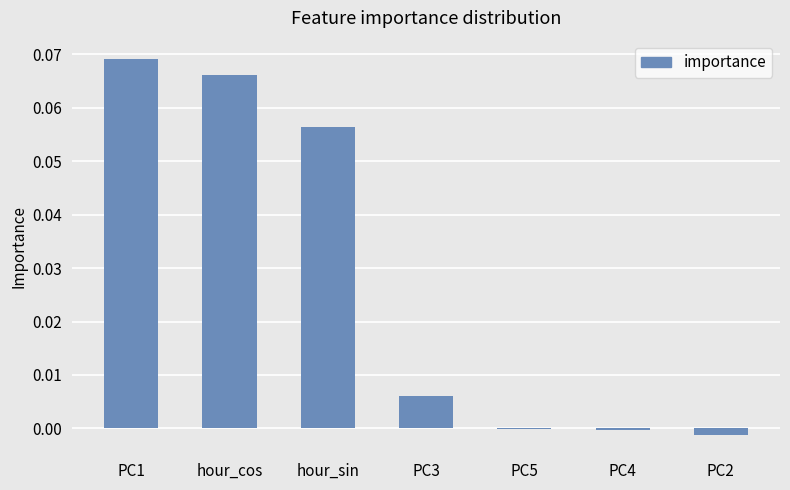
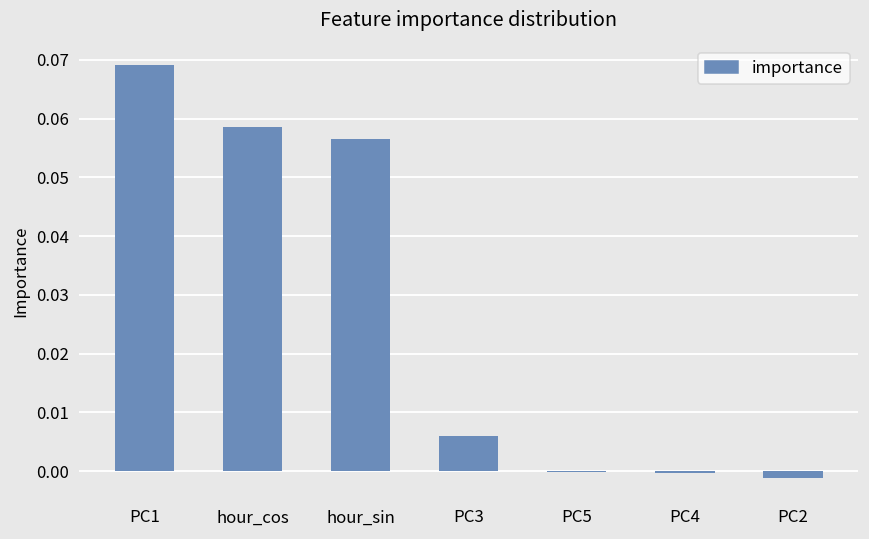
  {
    "PC1": 0.069,
-   "hour_cos": 0.066,
+   "hour_cos": 0.059,
    "hour_sin": 0.056,
    "PC3": 0.006,
    "PC2": -0.001
  }
